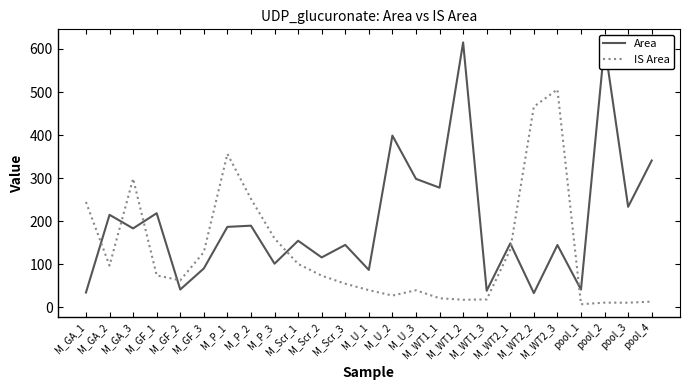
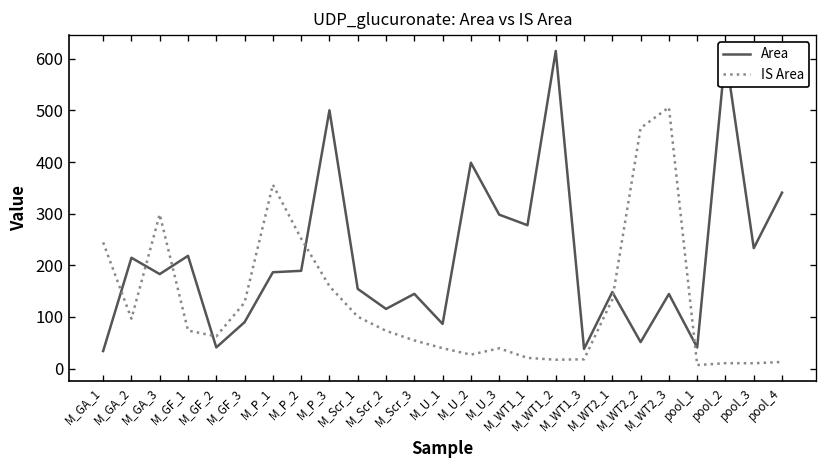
  {
    "Area": {
      "M_GA_1": 30,
      "M_GA_2": 210,
      "M_GA_3": 180,
      "M_GF_1": 220,
      "M_GF_2": 40,
      "M_GF_3": 90,
      "M_P_1": 190,
      "M_P_2": 190,
-     "M_P_3": 100,
+     "M_P_3": 500,
      "M_Scr_1": 150,
      "M_Scr_2": 120,
      "M_Scr_3": 140,
      "M_U_1": 90,
      "M_U_2": 400,
      "M_U_3": 300,
      "M_WT1_1": 280,
      "M_WT1_2": 620,
      "M_WT1_3": 40,
      "M_WT2_1": 150,
-     "M_WT2_2": 30,
+     "M_WT2_2": 50,
      "M_WT2_3": 140,
      "pool_1": 40,
      "pool_3": 230,
      "pool_4": 340
    },
    "IS Area": {
      "M_GA_1": 240,
      "M_GA_2": 100,
      "M_GA_3": 300,
      "M_GF_1": 70,
      "M_GF_2": 60,
      "M_GF_3": 130,
      "M_P_1": 360,
      "M_P_2": 250,
      "M_P_3": 160,
      "M_Scr_1": 100,
      "M_Scr_2": 70,
      "M_Scr_3": 50,
      "M_U_1": 40,
      "M_U_2": 30,
      "M_U_3": 40,
      "M_WT1_1": 20,
      "M_WT1_2": 20,
      "M_WT1_3": 20,
      "M_WT2_1": 130,
      "M_WT2_2": 470,
      "M_WT2_3": 510,
      "pool_1": 10,
      "pool_2": 10,
      "pool_3": 10,
      "pool_4": 10
    }
  }
